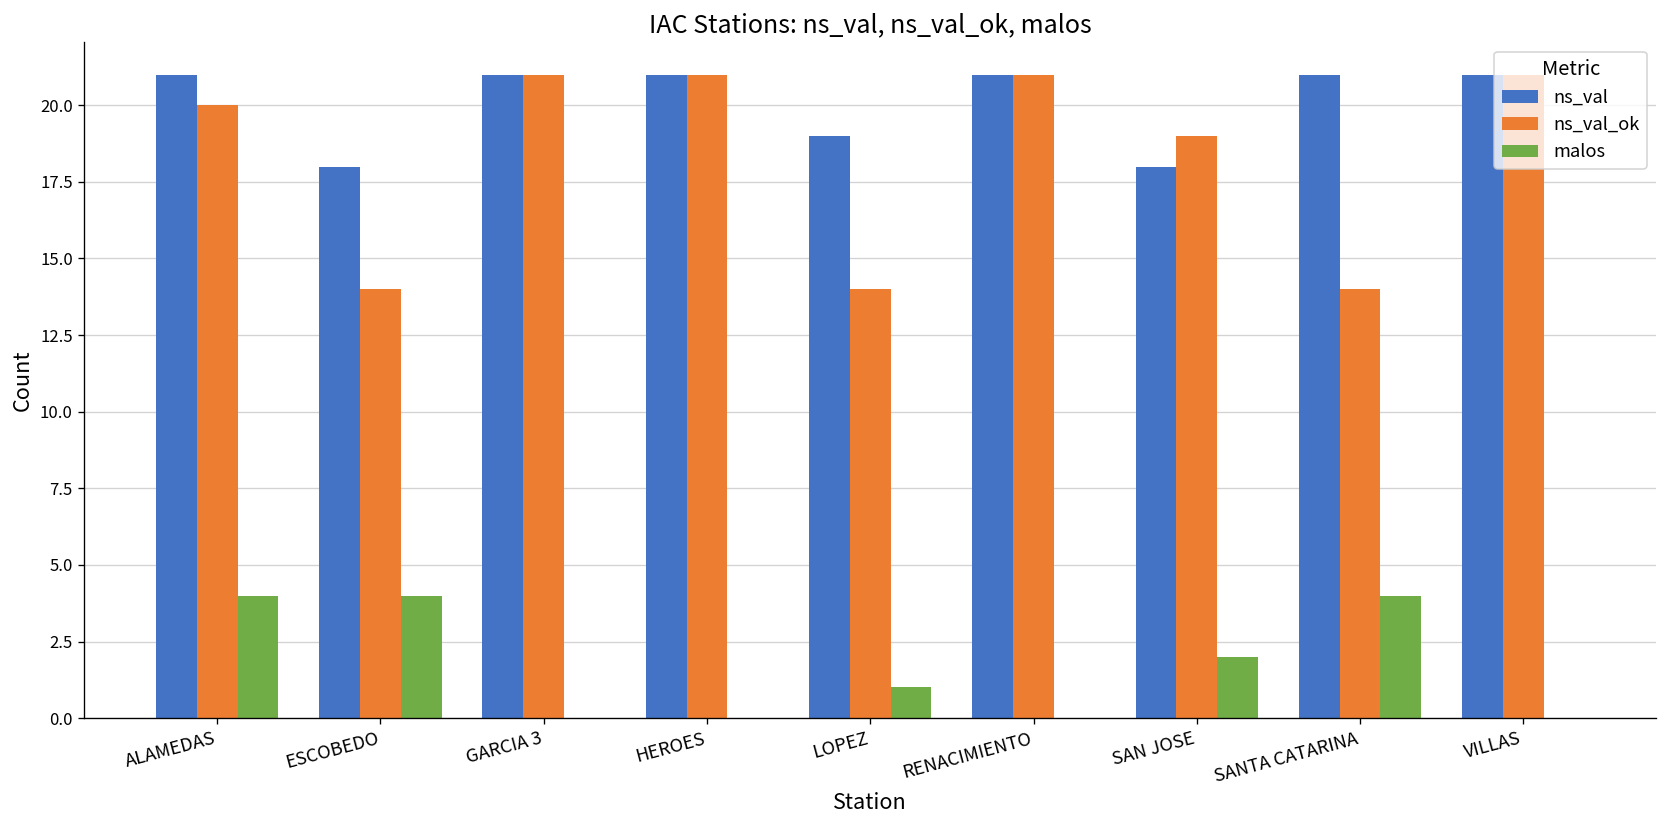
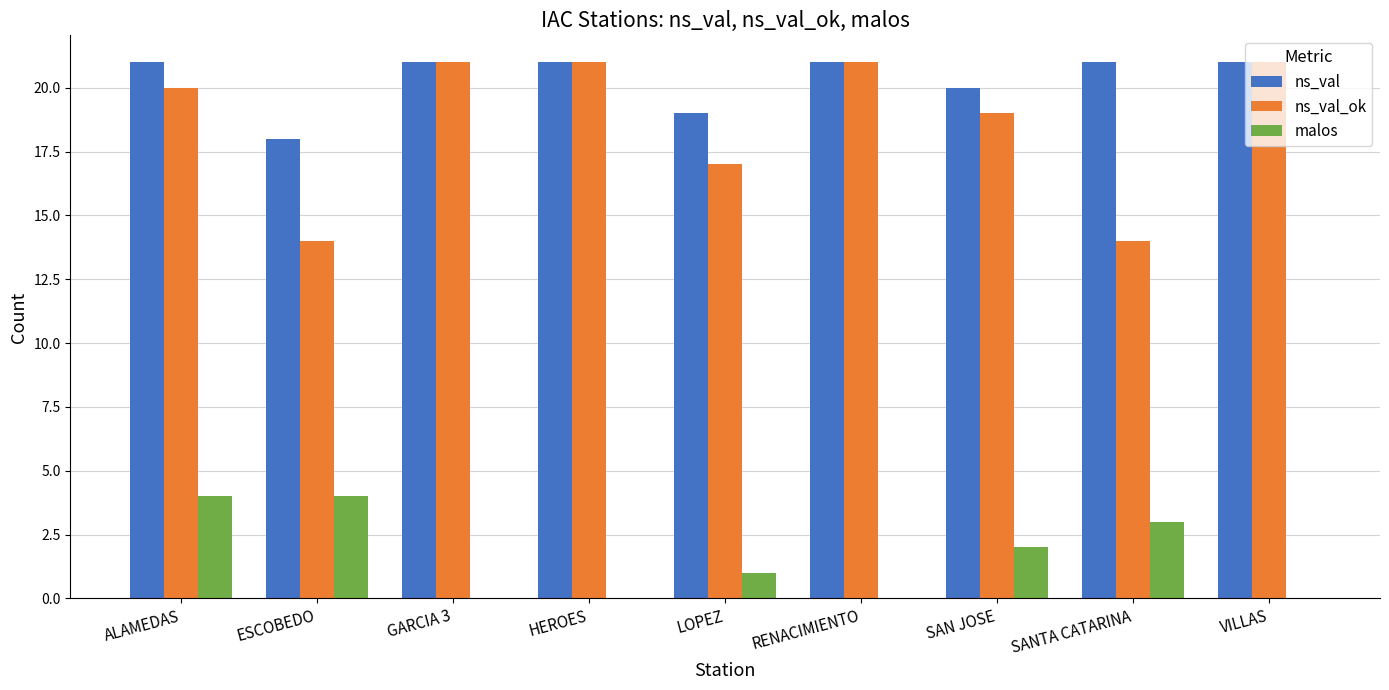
  {
    "ns_val": {
      "ALAMEDAS": 21,
      "ESCOBEDO": 18,
      "GARCIA 3": 21,
      "HEROES": 21,
      "LOPEZ": 19,
      "RENACIMIENTO": 21,
-     "SAN JOSE": 18,
+     "SAN JOSE": 20,
      "SANTA CATARINA": 21,
      "VILLAS": 21
    },
    "ns_val_ok": {
      "ALAMEDAS": 20,
      "ESCOBEDO": 14,
      "GARCIA 3": 21,
      "HEROES": 21,
-     "LOPEZ": 14,
+     "LOPEZ": 17,
      "RENACIMIENTO": 21,
      "SAN JOSE": 19,
      "SANTA CATARINA": 14
    },
    "malos": {
      "ALAMEDAS": 4,
      "ESCOBEDO": 4,
      "GARCIA 3": 0,
      "HEROES": 0,
      "LOPEZ": 1,
      "RENACIMIENTO": 0,
      "SAN JOSE": 2,
-     "SANTA CATARINA": 4,
+     "SANTA CATARINA": 3,
      "VILLAS": 0
    }
  }
